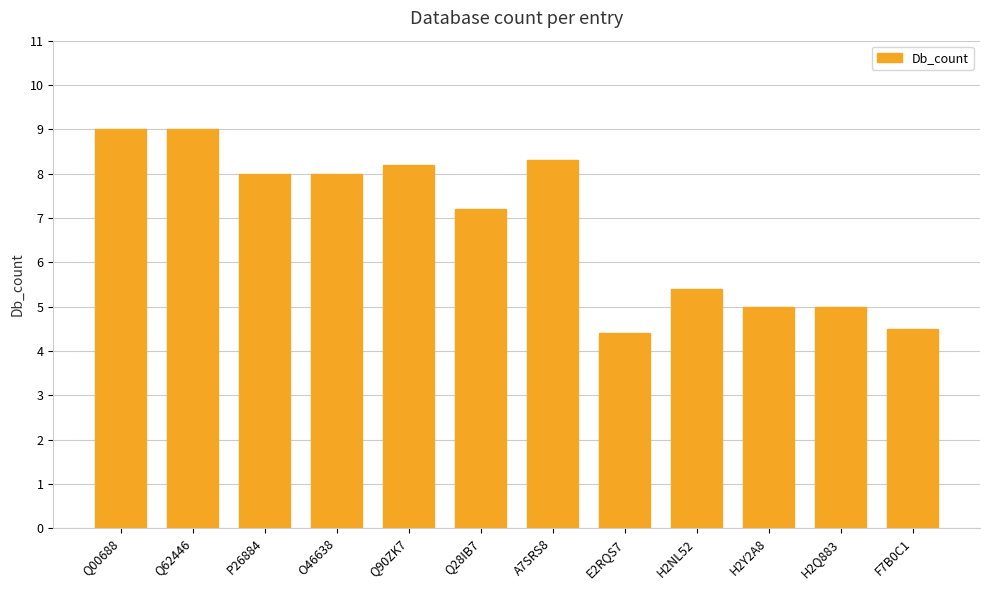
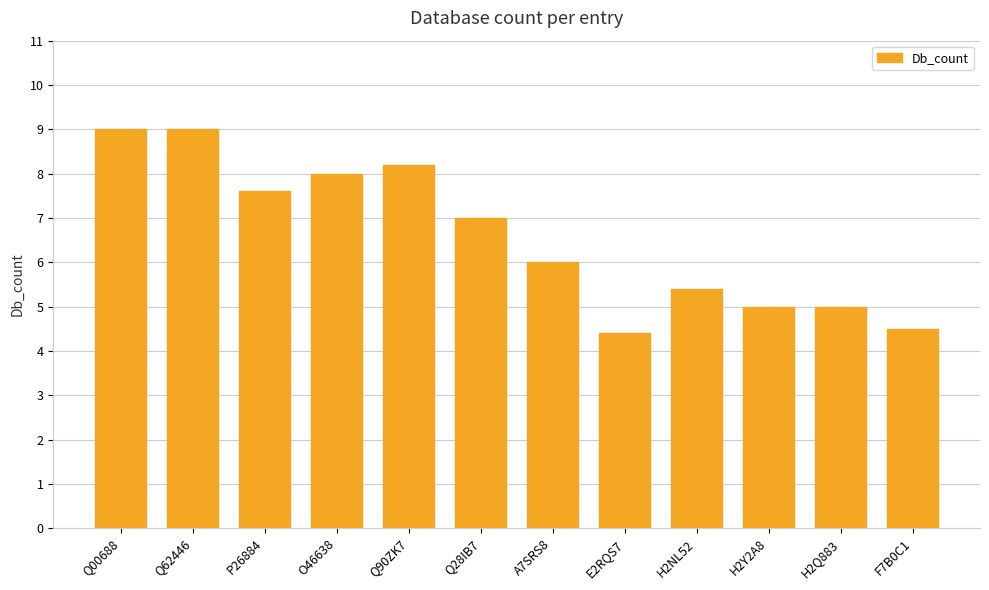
  {
    "Q00688": 9.0,
    "Q62446": 9.0,
-   "P26884": 8.0,
+   "P26884": 7.6,
    "O46638": 8.0,
    "Q90ZK7": 8.2,
-   "Q28IB7": 7.2,
-   "A7SRS8": 8.3,
+   "Q28IB7": 7.0,
+   "A7SRS8": 6.0,
    "E2RQS7": 4.4,
    "H2NL52": 5.4,
    "H2Y2A8": 5.0,
    "H2Q883": 5.0,
    "F7B0C1": 4.5
  }
